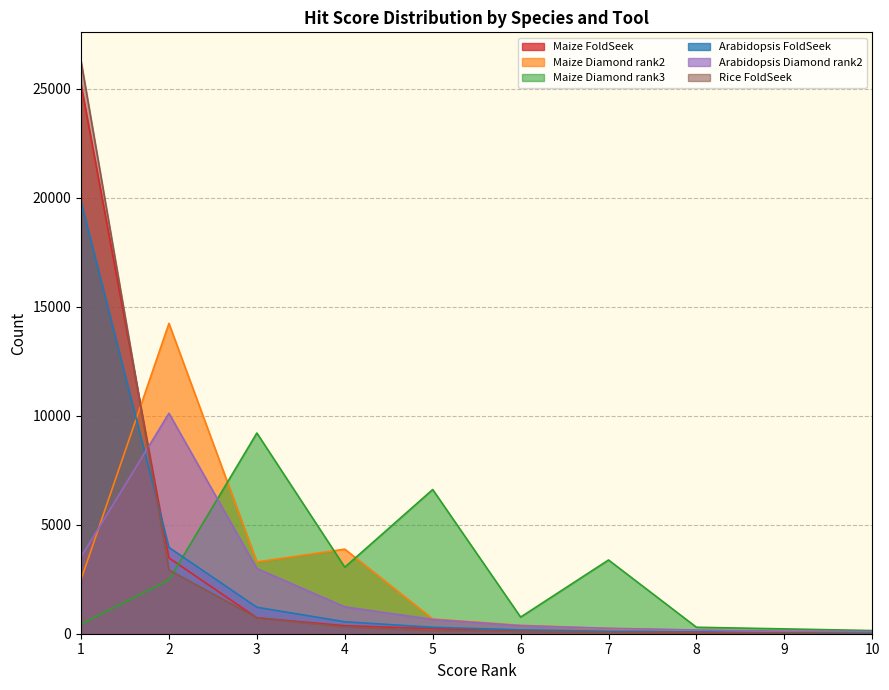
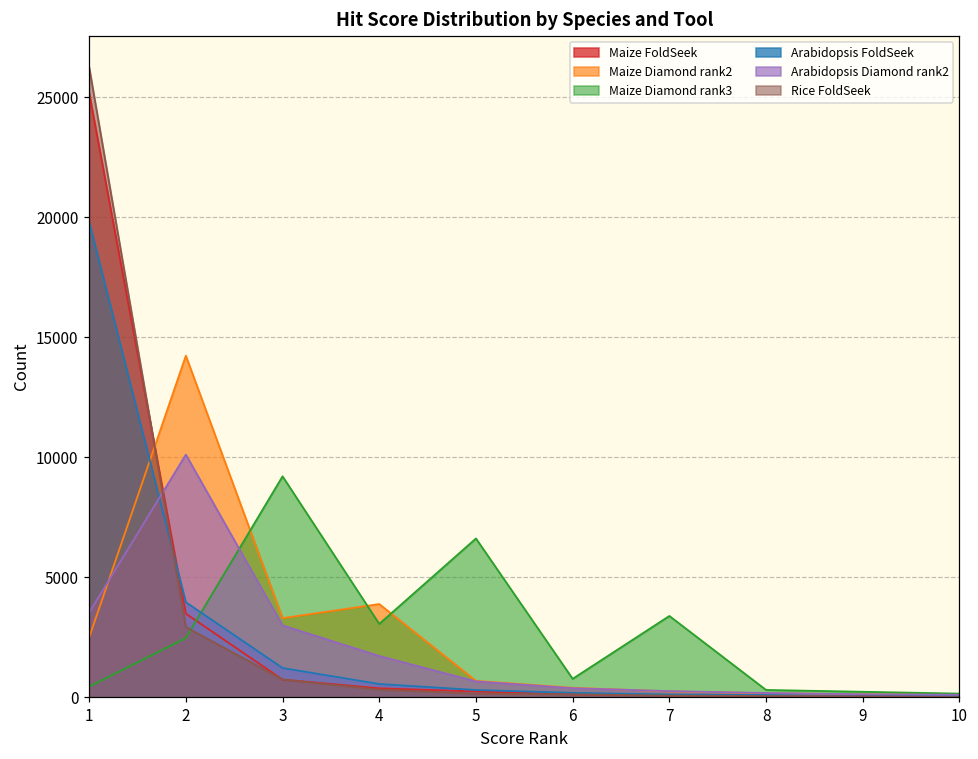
  {
    "Maize FoldSeek": {
      "1": 25200,
      "2": 3500
    },
    "Maize Diamond rank2": {
      "1": 2500,
      "2": 14200,
      "3": 3300,
      "4": 3900
    },
    "Maize Diamond rank3": {
      "1": 400,
      "2": 2500,
      "3": 9200,
      "4": 3100,
      "5": 6600,
      "6": 800,
      "7": 3400,
      "8": 300
    },
    "Arabidopsis FoldSeek": {
      "1": 19800,
      "2": 4000,
      "3": 1200,
      "4": 500
    },
    "Arabidopsis Diamond rank2": {
      "1": 3500,
      "2": 10100,
      "3": 3000,
-     "4": 1200
+     "4": 1700
    },
    "Rice FoldSeek": {
      "1": 26300,
      "2": 2900
    }
  }
